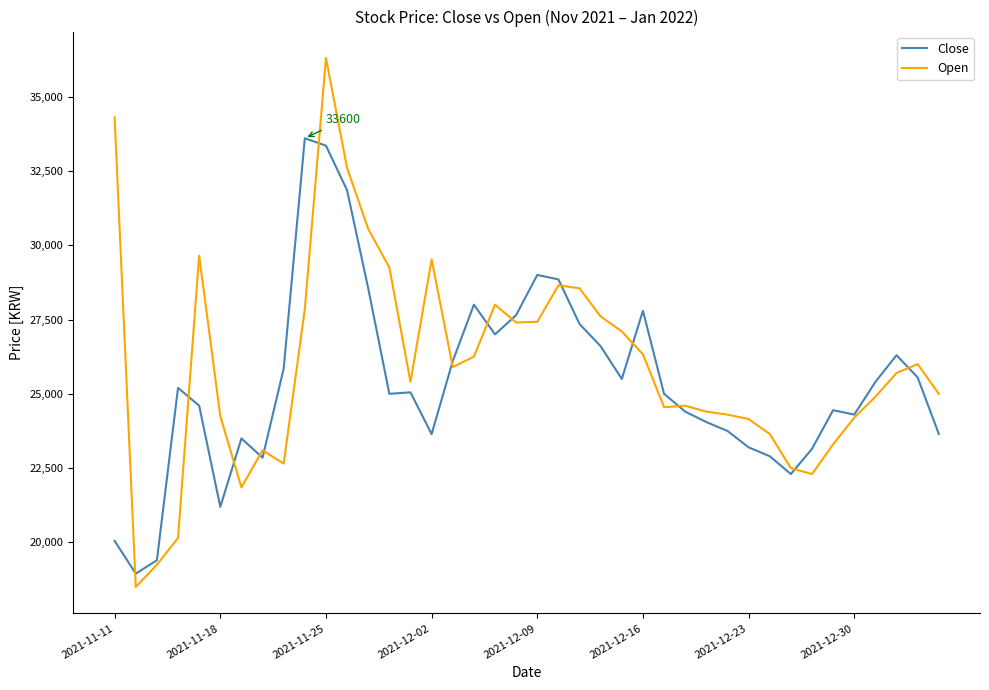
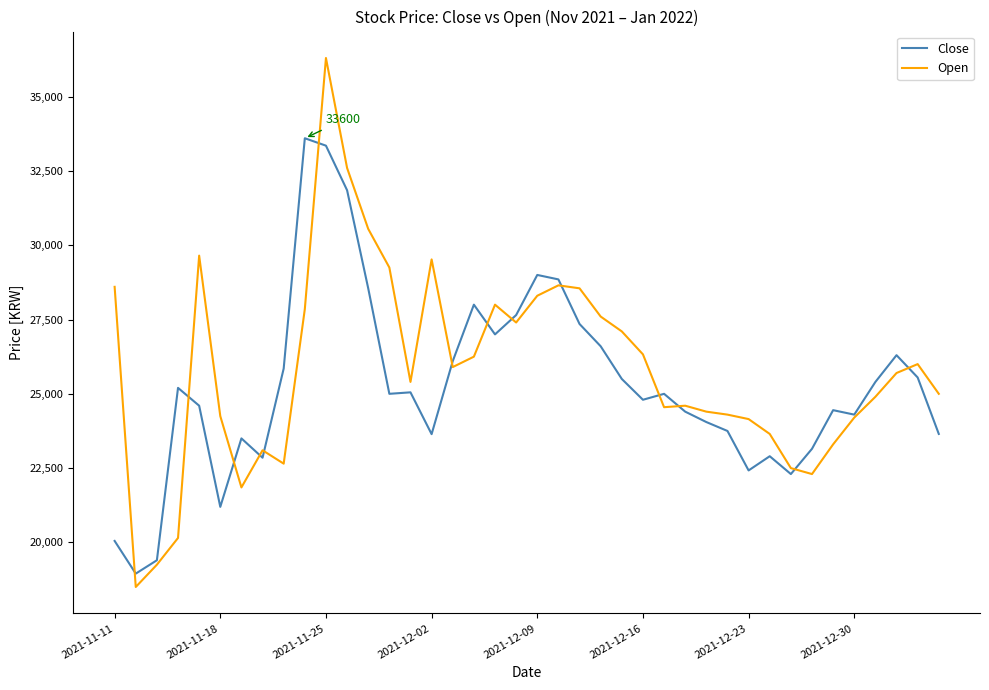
  {
    "Close": {
      "2021-11-11": "20,100",
      "2021-11-18": "21,200",
      "2021-11-25": "33,400",
      "2021-12-02": "23,600",
      "2021-12-09": "29,000",
-     "2021-12-16": "27,800",
-     "2021-12-23": "23,200",
+     "2021-12-16": "24,800",
+     "2021-12-23": "22,400",
      "2021-12-30": "24,300"
    },
    "Open": {
-     "2021-11-11": "34,300",
+     "2021-11-11": "28,600",
      "2021-11-18": "24,300",
      "2021-11-25": "36,300",
      "2021-12-02": "29,500",
-     "2021-12-09": "27,400",
+     "2021-12-09": "28,300",
      "2021-12-16": "26,300",
      "2021-12-23": "24,200",
      "2021-12-30": "24,200"
    }
  }
